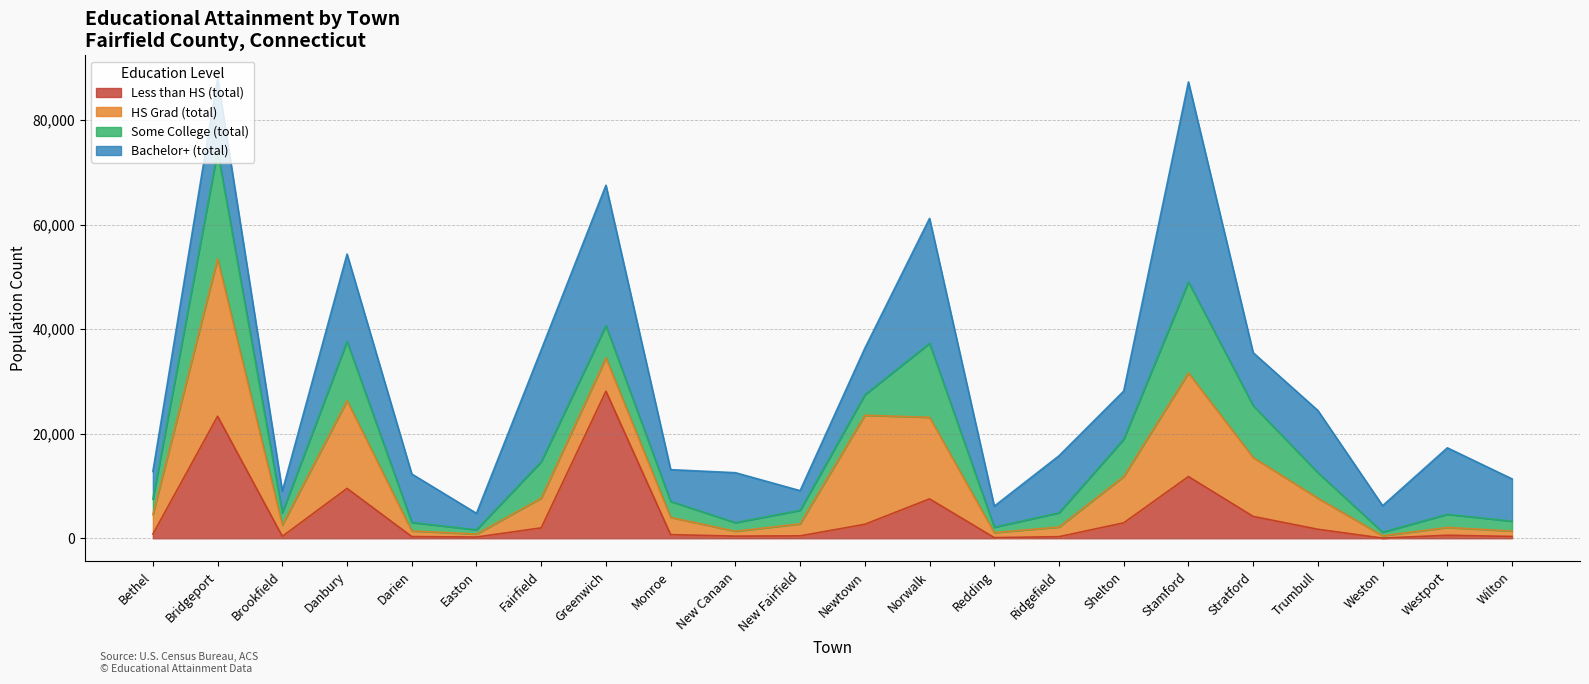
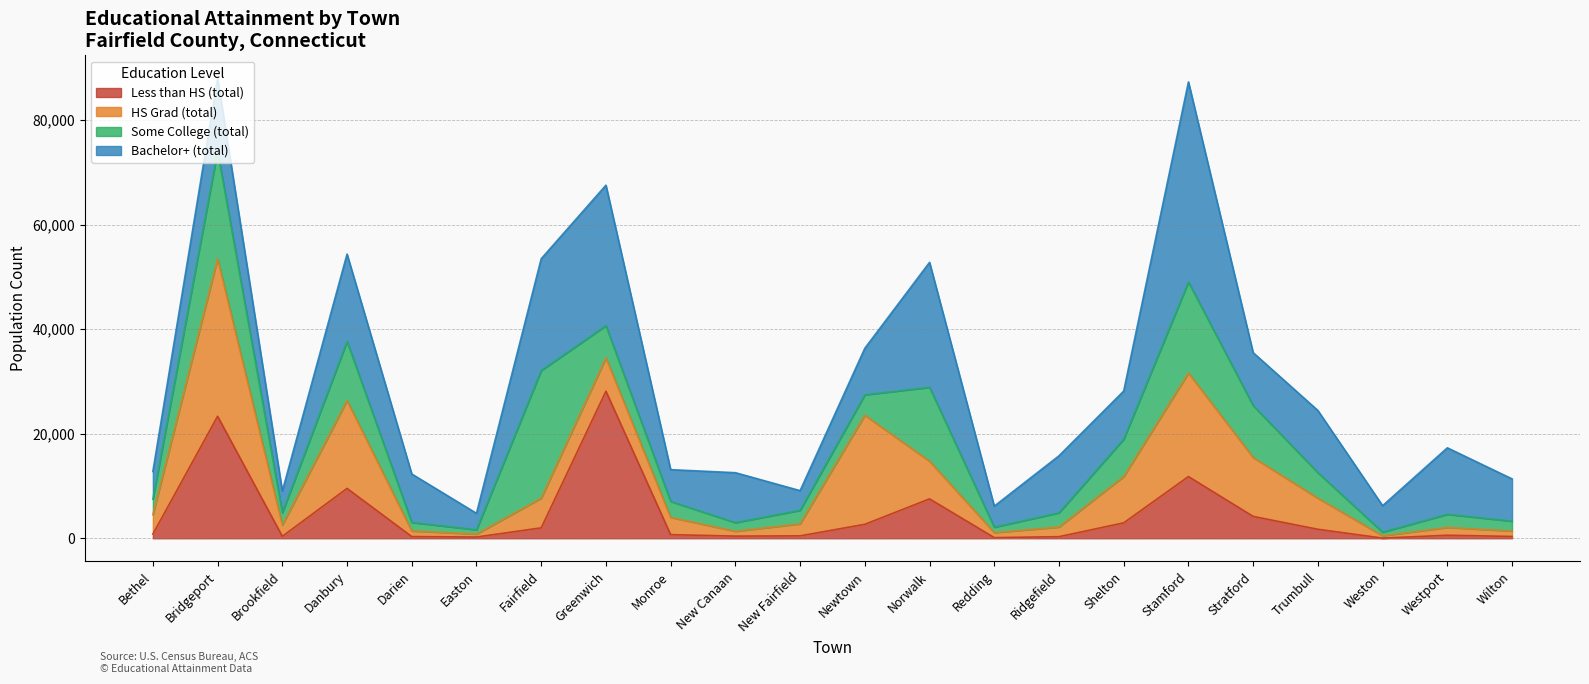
  {
    "Less than HS (total)": {
      "Bethel": "1,000",
      "Bridgeport": "23,000",
      "Brookfield": "0",
      "Danbury": "10,000",
      "Darien": "0",
      "Easton": "0",
      "Fairfield": "2,000",
      "Greenwich": "28,000",
      "Monroe": "1,000",
      "New Canaan": "0",
      "New Fairfield": "0",
      "Newtown": "3,000",
      "Norwalk": "8,000",
      "Redding": "0",
      "Ridgefield": "0",
      "Shelton": "3,000",
      "Stamford": "12,000",
      "Stratford": "4,000",
      "Trumbull": "2,000",
      "Westport": "1,000",
      "Wilton": "0"
    },
    "HS Grad (total)": {
      "Bethel": "4,000",
      "Bridgeport": "30,000",
      "Brookfield": "2,000",
      "Danbury": "17,000",
      "Darien": "1,000",
      "Easton": "1,000",
      "Fairfield": "6,000",
      "Greenwich": "6,000",
      "Monroe": "3,000",
      "New Canaan": "1,000",
      "New Fairfield": "2,000",
      "Newtown": "21,000",
-     "Norwalk": "16,000",
+     "Norwalk": "7,000",
      "Redding": "1,000",
      "Ridgefield": "2,000",
      "Shelton": "9,000",
      "Stamford": "20,000",
      "Stratford": "11,000",
      "Trumbull": "6,000",
      "Westport": "1,000",
      "Wilton": "1,000"
    },
    "Some College (total)": {
      "Bethel": "3,000",
      "Brookfield": "2,000",
      "Danbury": "11,000",
      "Darien": "2,000",
      "Easton": "1,000",
-     "Fairfield": "7,000",
+     "Fairfield": "24,000",
      "Greenwich": "6,000",
      "Monroe": "3,000",
      "New Canaan": "2,000",
      "New Fairfield": "3,000",
      "Newtown": "4,000",
      "Norwalk": "14,000",
      "Redding": "1,000",
      "Ridgefield": "3,000",
      "Shelton": "7,000",
      "Stamford": "17,000",
      "Stratford": "10,000",
      "Trumbull": "5,000",
      "Weston": "1,000",
      "Westport": "3,000",
      "Wilton": "2,000"
    },
    "Bachelor+ (total)": {
      "Bethel": "5,000",
      "Brookfield": "4,000",
      "Danbury": "17,000",
      "Darien": "9,000",
      "Easton": "3,000",
      "Fairfield": "21,000",
      "Greenwich": "27,000",
      "Monroe": "6,000",
      "New Canaan": "10,000",
      "New Fairfield": "4,000",
      "Newtown": "9,000",
      "Norwalk": "24,000",
      "Redding": "4,000",
      "Ridgefield": "11,000",
      "Shelton": "9,000",
      "Stamford": "38,000",
      "Stratford": "10,000",
      "Trumbull": "12,000",
      "Weston": "5,000",
      "Westport": "13,000",
      "Wilton": "8,000"
    }
  }
